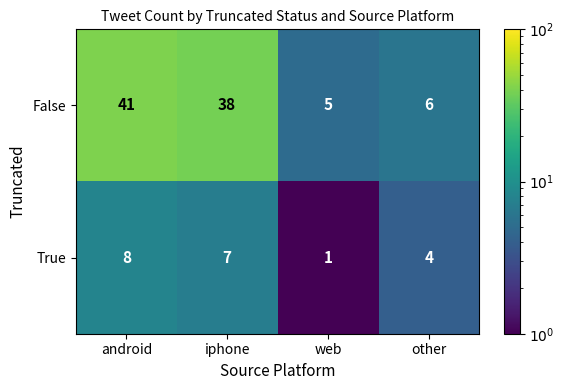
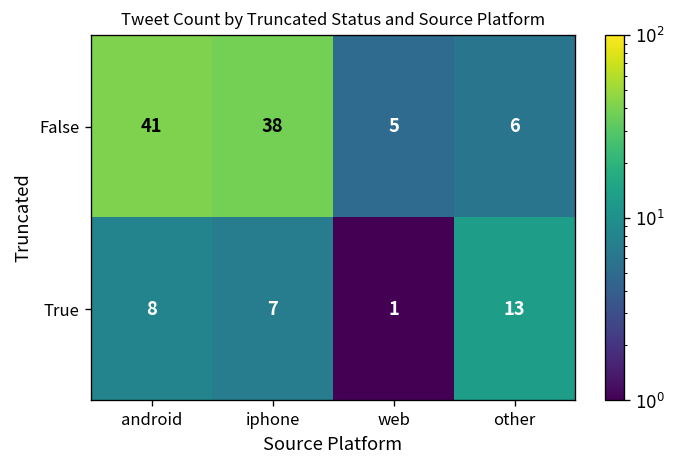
  {
    "False": {
      "android": 41,
      "iphone": 38,
      "web": 5,
      "other": 6
    },
    "True": {
      "android": 8,
      "iphone": 7,
      "web": 1,
-     "other": 4
+     "other": 13
    }
  }
